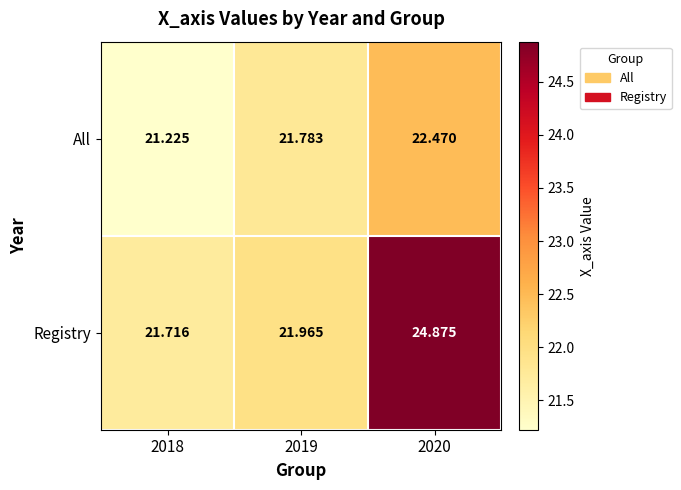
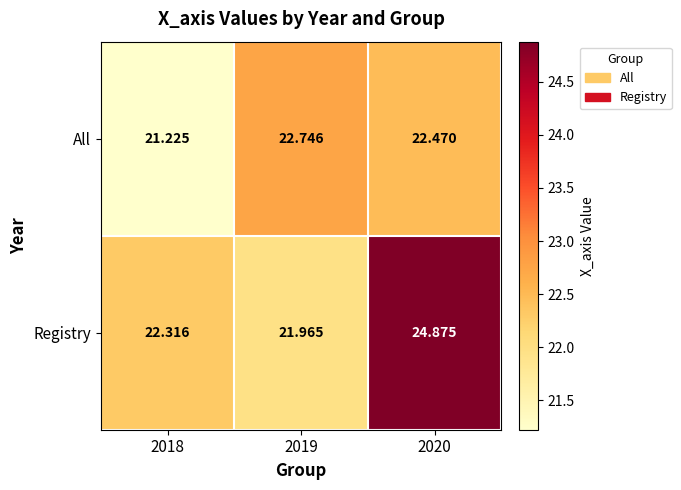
  {
    "All": {
      "2018": 21.225,
-     "2019": 21.783,
+     "2019": 22.746,
      "2020": 22.470
    },
    "Registry": {
-     "2018": 21.716,
+     "2018": 22.316,
      "2019": 21.965,
      "2020": 24.875
    }
  }
